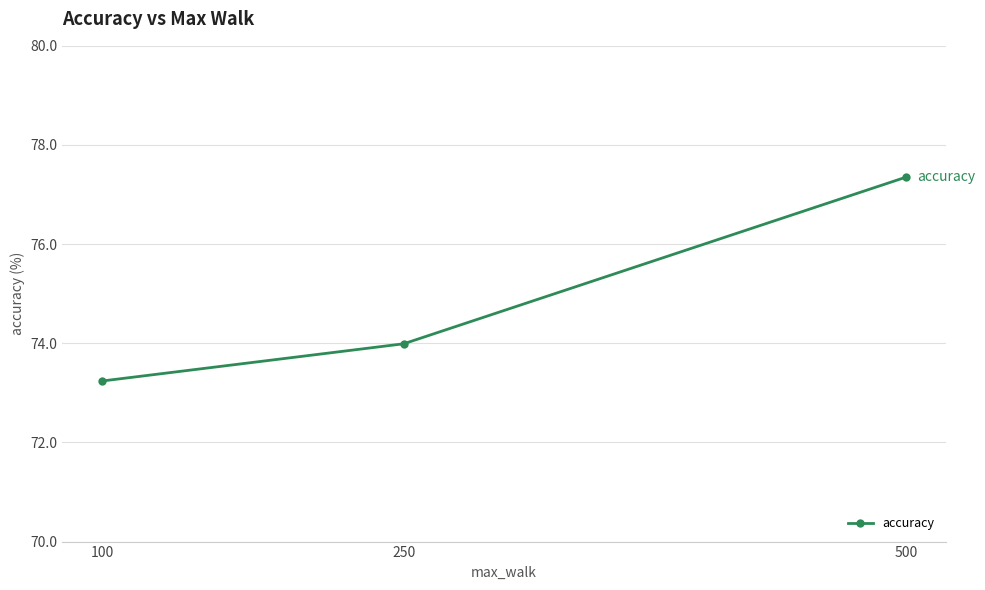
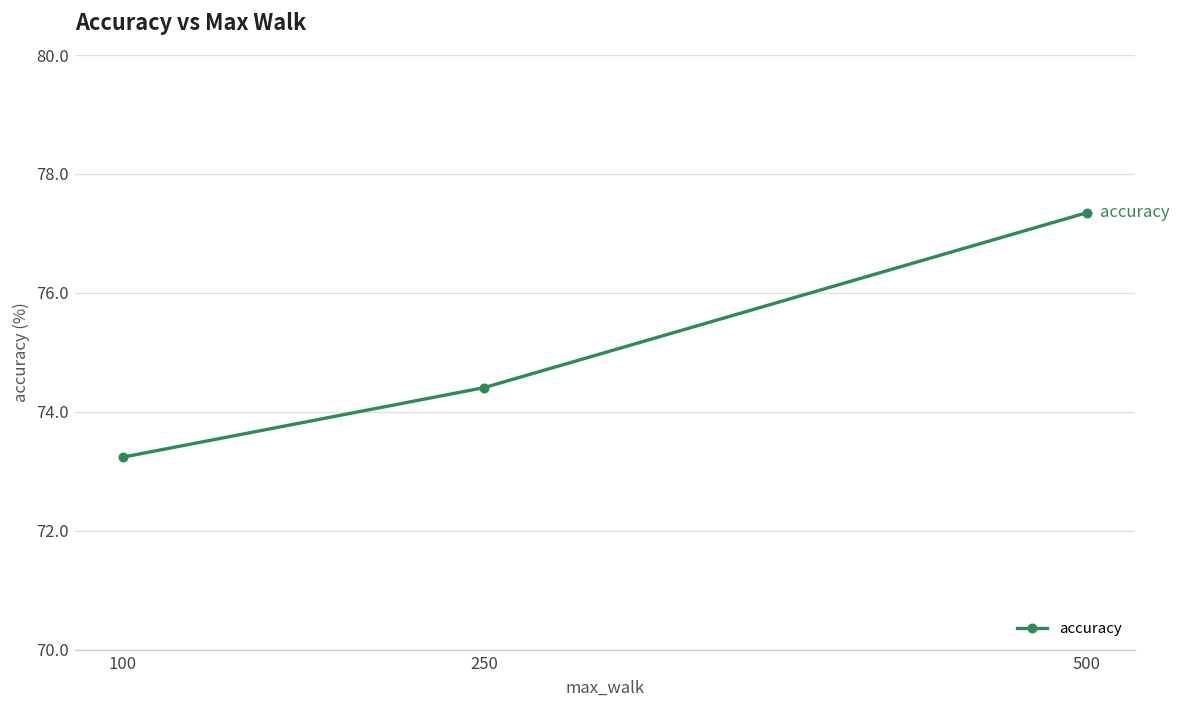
  {
    "100": 73.2,
-   "250": 74.0,
+   "250": 74.4,
    "500": 77.4
  }
